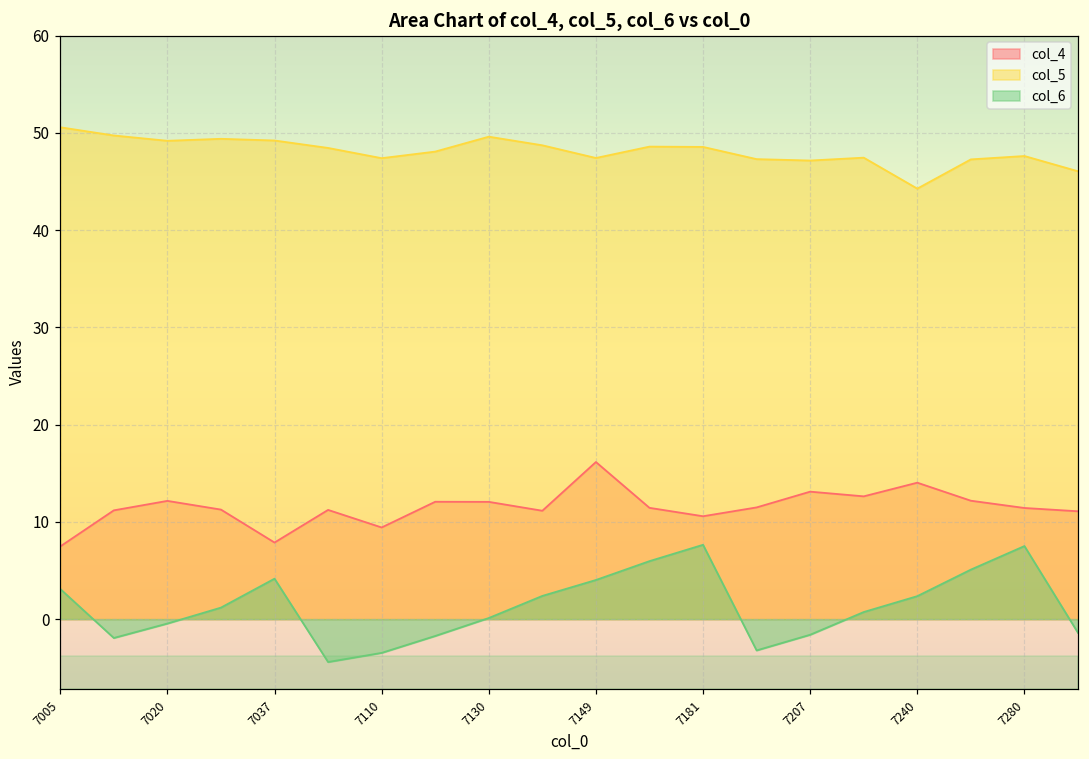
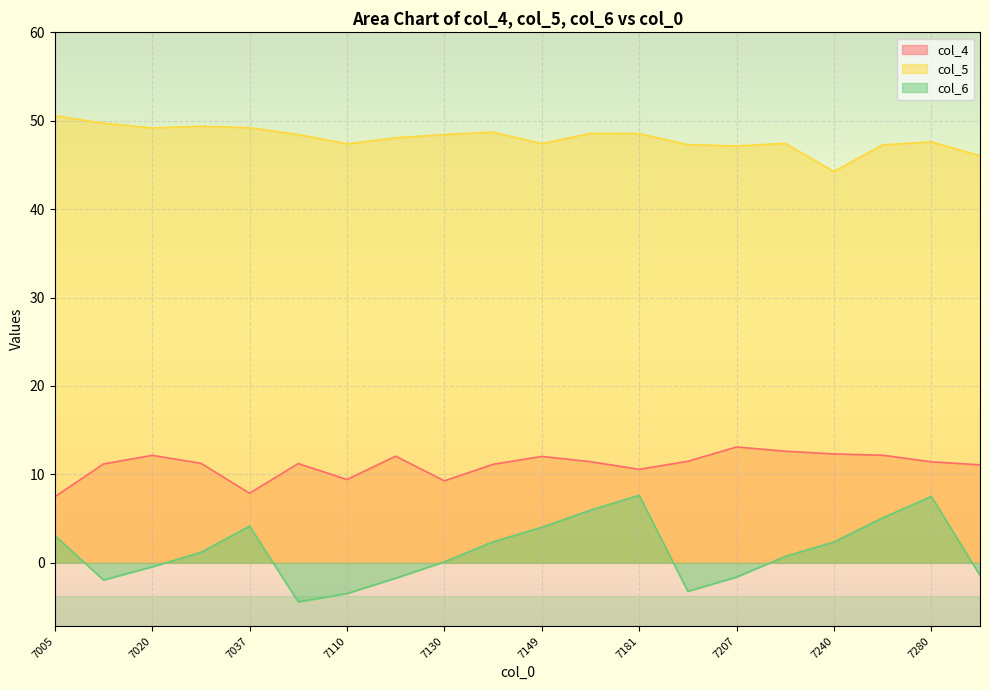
  {
    "col_4": {
      "7005": 7,
      "7020": 12,
      "7037": 8,
      "7110": 9,
-     "7130": 12,
-     "7149": 16,
+     "7130": 9,
+     "7149": 12,
      "7181": 11,
      "7207": 13,
-     "7240": 14,
+     "7240": 12,
      "7280": 11
    },
    "col_5": {
      "7005": 51,
      "7020": 49,
      "7037": 49,
      "7110": 47,
-     "7130": 50,
+     "7130": 48,
      "7149": 47,
      "7181": 49,
      "7207": 47,
      "7240": 44,
      "7280": 48
    }
  }
